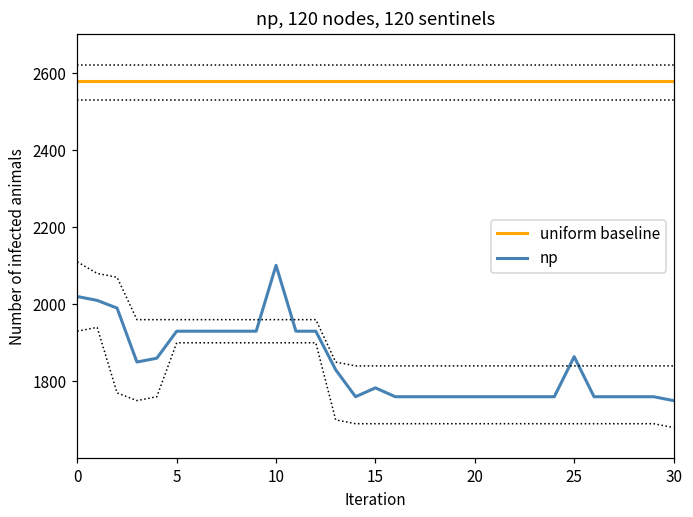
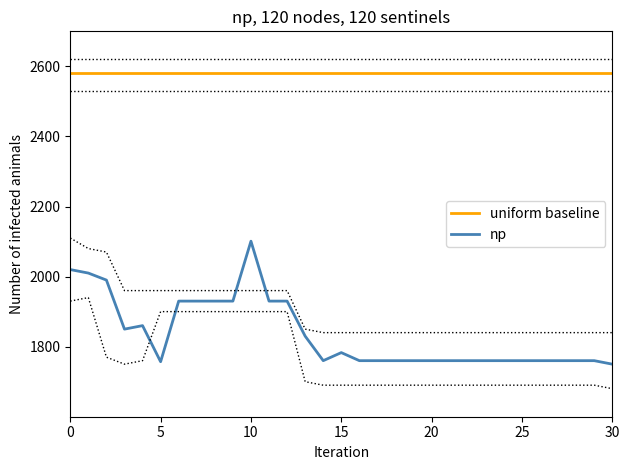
  {
    "np": {
      "0": 2020,
-     "5": 1930,
+     "5": 1760,
      "10": 2100,
      "15": 1780,
      "20": 1760,
-     "25": 1860,
+     "25": 1760,
      "30": 1750
    }
  }
